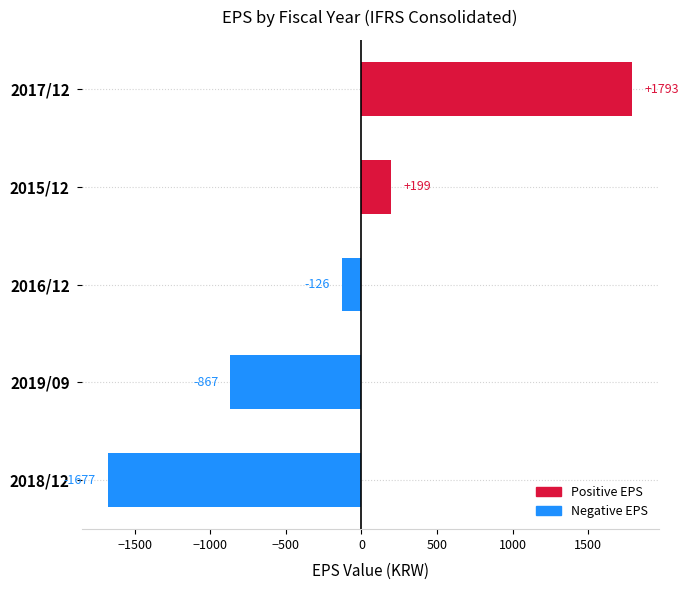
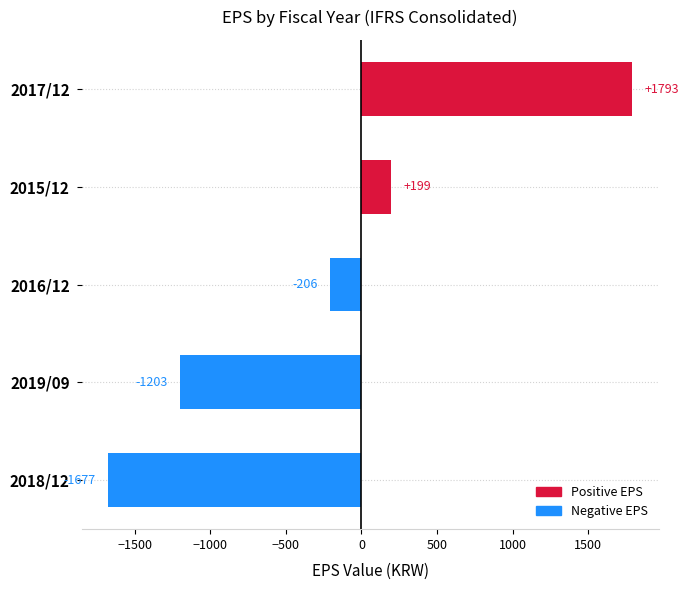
  {
    "2017/12": "+1793",
    "2015/12": "+199",
-   "2016/12": "-126",
-   "2019/09": "-867",
+   "2016/12": "-206",
+   "2019/09": "-1203",
    "2018/12": "-1677"
  }
